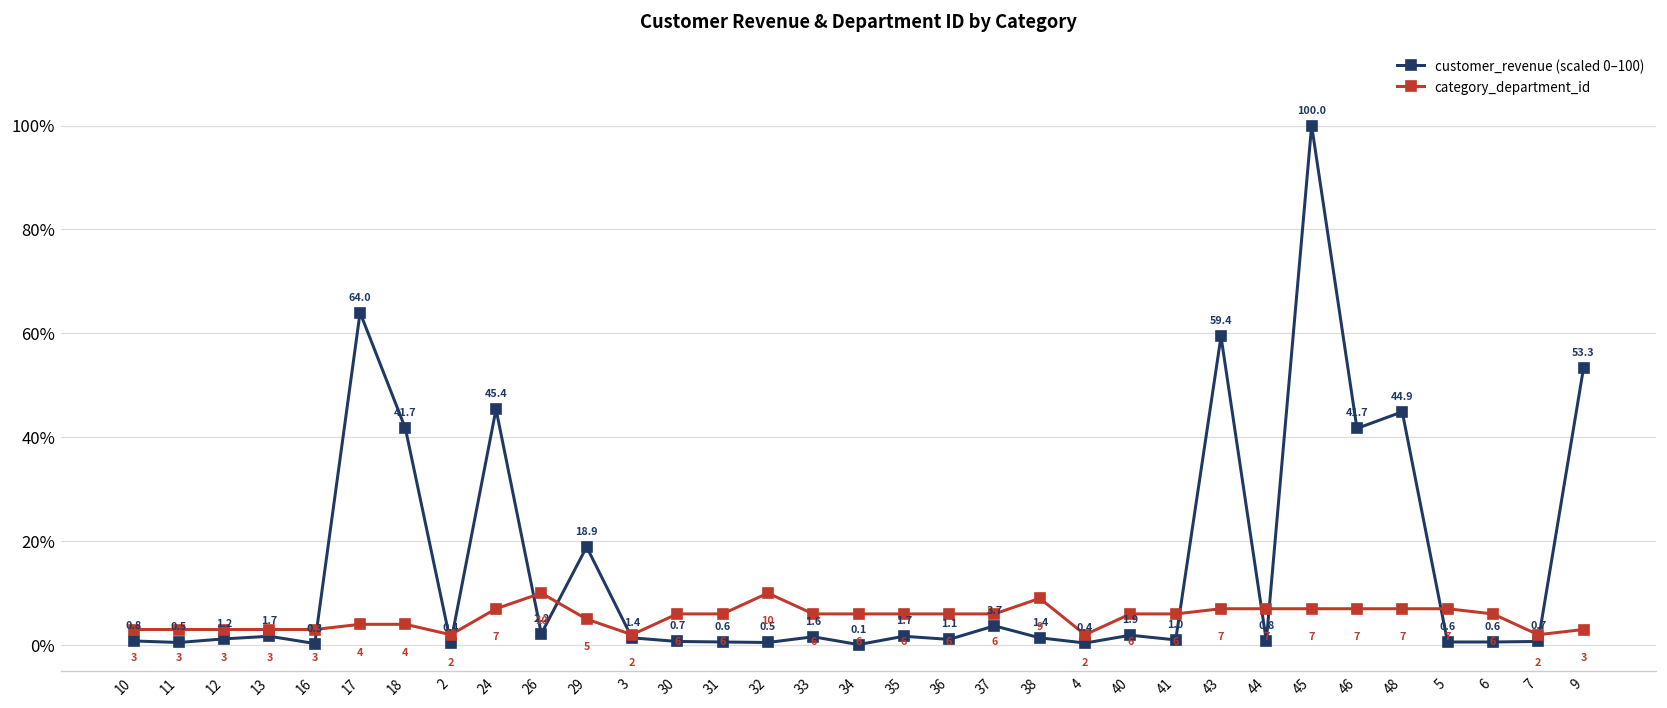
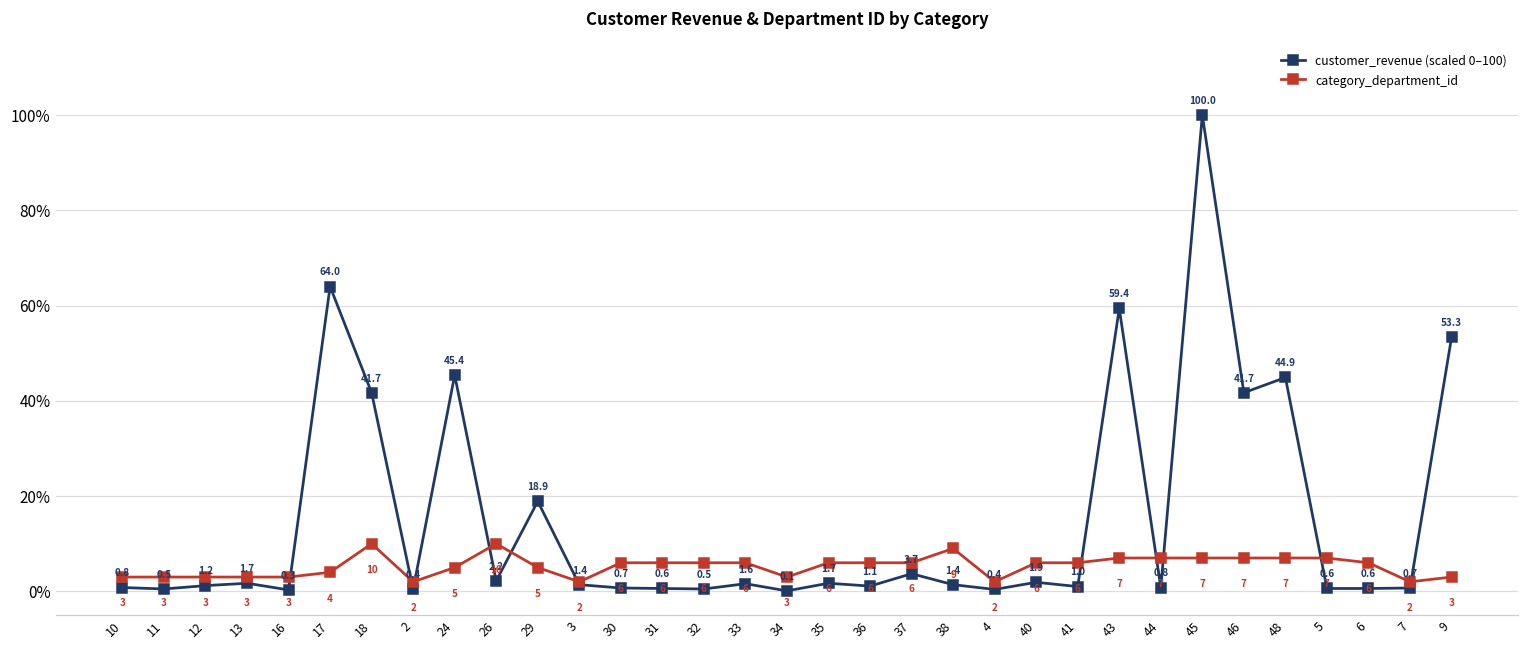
  {
    "customer_revenue (scaled 0–100)": {
      "13": 1.7,
      "17": 64.0,
      "18": 41.7,
      "24": 45.4,
      "29": 18.9,
      "3": 1.4,
      "30": 0.7,
      "31": 0.6,
      "32": 0.5,
      "36": 1.1,
      "41": 1.0,
      "43": 59.4,
      "44": 0.8,
      "45": 100.0,
      "46": 41.7,
      "48": 44.9,
      "5": 0.6,
      "6": 0.6,
      "7": 0.7,
      "9": 53.3
    },
    "category_department_id": {
      "10": 3,
      "11": 3,
      "12": 3,
      "13": 3,
      "16": 3,
      "17": 4,
-     "18": 4,
+     "18": 10,
      "2": 2,
-     "24": 7,
+     "24": 5,
      "29": 5,
      "3": 2,
-     "32": 10,
-     "34": 6,
+     "32": 6,
+     "34": 3,
      "37": 6,
      "4": 2,
      "43": 7,
      "45": 7,
      "46": 7,
      "48": 7,
      "7": 2,
      "9": 3
    }
  }
